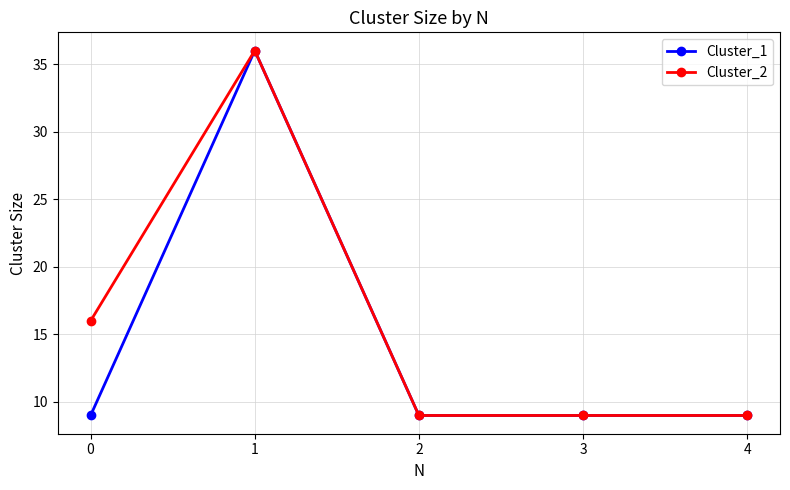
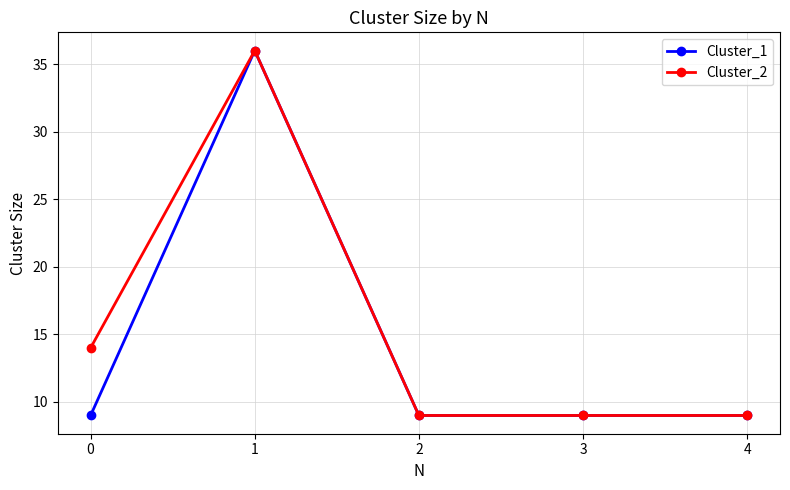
  {
    "Cluster_1": {
      "0": 9
    },
    "Cluster_2": {
-     "0": 16
+     "0": 14
    }
  }
